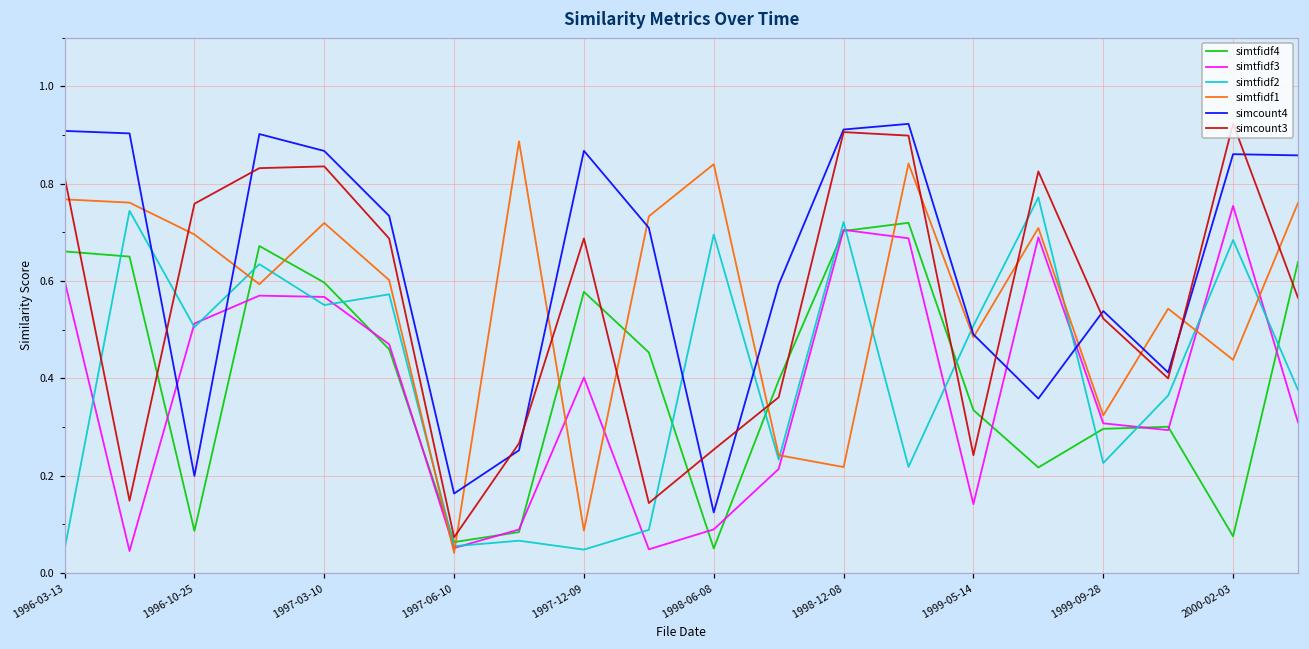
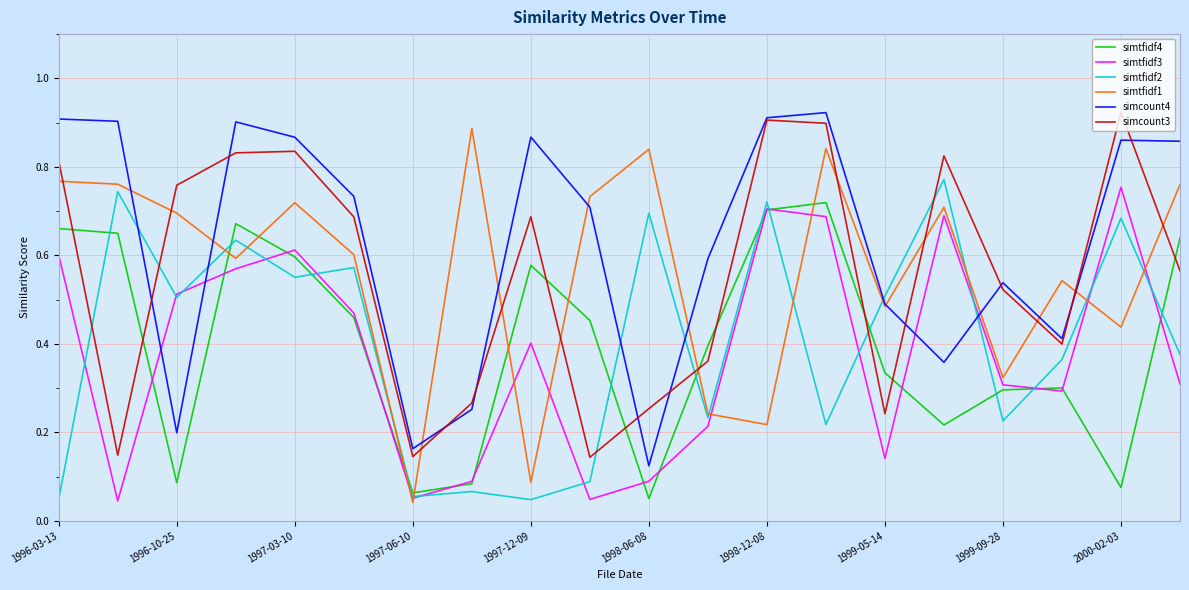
  {
    "simtfidf4": {
      "1996-03-13": 0.66,
      "1996-10-25": 0.09,
      "1997-03-10": 0.60,
      "1997-06-10": 0.06,
      "1997-12-09": 0.58,
      "1998-06-08": 0.05,
      "1999-05-14": 0.33,
      "1999-09-28": 0.30,
      "2000-02-03": 0.08
    },
    "simtfidf3": {
      "1996-03-13": 0.60,
      "1996-10-25": 0.51,
-     "1997-03-10": 0.57,
+     "1997-03-10": 0.61,
      "1997-12-09": 0.40,
      "1998-06-08": 0.09,
      "1999-05-14": 0.14,
      "1999-09-28": 0.31,
      "2000-02-03": 0.75
    },
    "simtfidf2": {
      "1996-03-13": 0.05,
      "1996-10-25": 0.50,
      "1997-03-10": 0.55,
      "1997-12-09": 0.05,
      "1998-06-08": 0.70,
      "1998-12-08": 0.72,
      "1999-05-14": 0.51,
      "1999-09-28": 0.23,
      "2000-02-03": 0.68
    },
    "simtfidf1": {
      "1996-03-13": 0.77,
      "1996-10-25": 0.70,
      "1997-03-10": 0.72,
      "1997-06-10": 0.04,
      "1997-12-09": 0.09,
      "1998-06-08": 0.84,
      "1998-12-08": 0.22,
      "1999-05-14": 0.48,
      "1999-09-28": 0.32,
      "2000-02-03": 0.44
    },
    "simcount4": {
      "1996-03-13": 0.91,
      "1996-10-25": 0.20,
      "1997-03-10": 0.87,
      "1997-06-10": 0.16,
      "1997-12-09": 0.87,
      "1998-06-08": 0.12,
      "1999-05-14": 0.49,
      "1999-09-28": 0.54,
      "2000-02-03": 0.86
    },
    "simcount3": {
      "1996-03-13": 0.81,
      "1996-10-25": 0.76,
      "1997-03-10": 0.84,
-     "1997-06-10": 0.07,
+     "1997-06-10": 0.15,
      "1997-12-09": 0.69,
      "1998-06-08": 0.25,
      "1999-05-14": 0.24,
      "1999-09-28": 0.52
    }
  }
